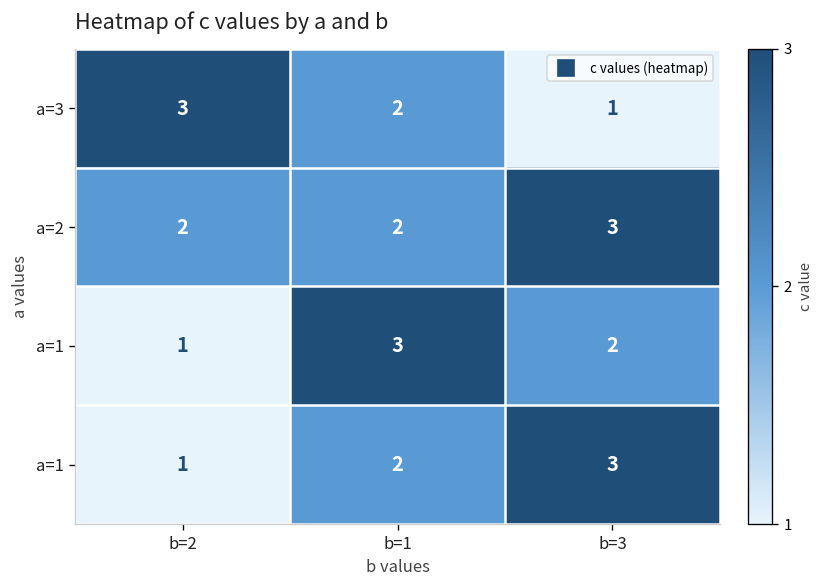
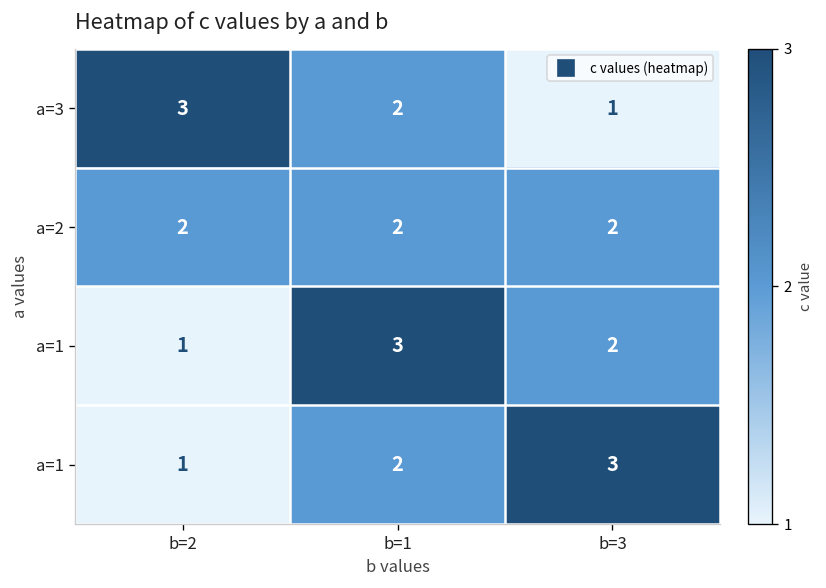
  {
    "a=3": {
      "b=2": 3,
      "b=1": 2,
      "b=3": 1
    },
    "a=2": {
      "b=2": 2,
      "b=1": 2,
-     "b=3": 3
+     "b=3": 2
    }
  }
